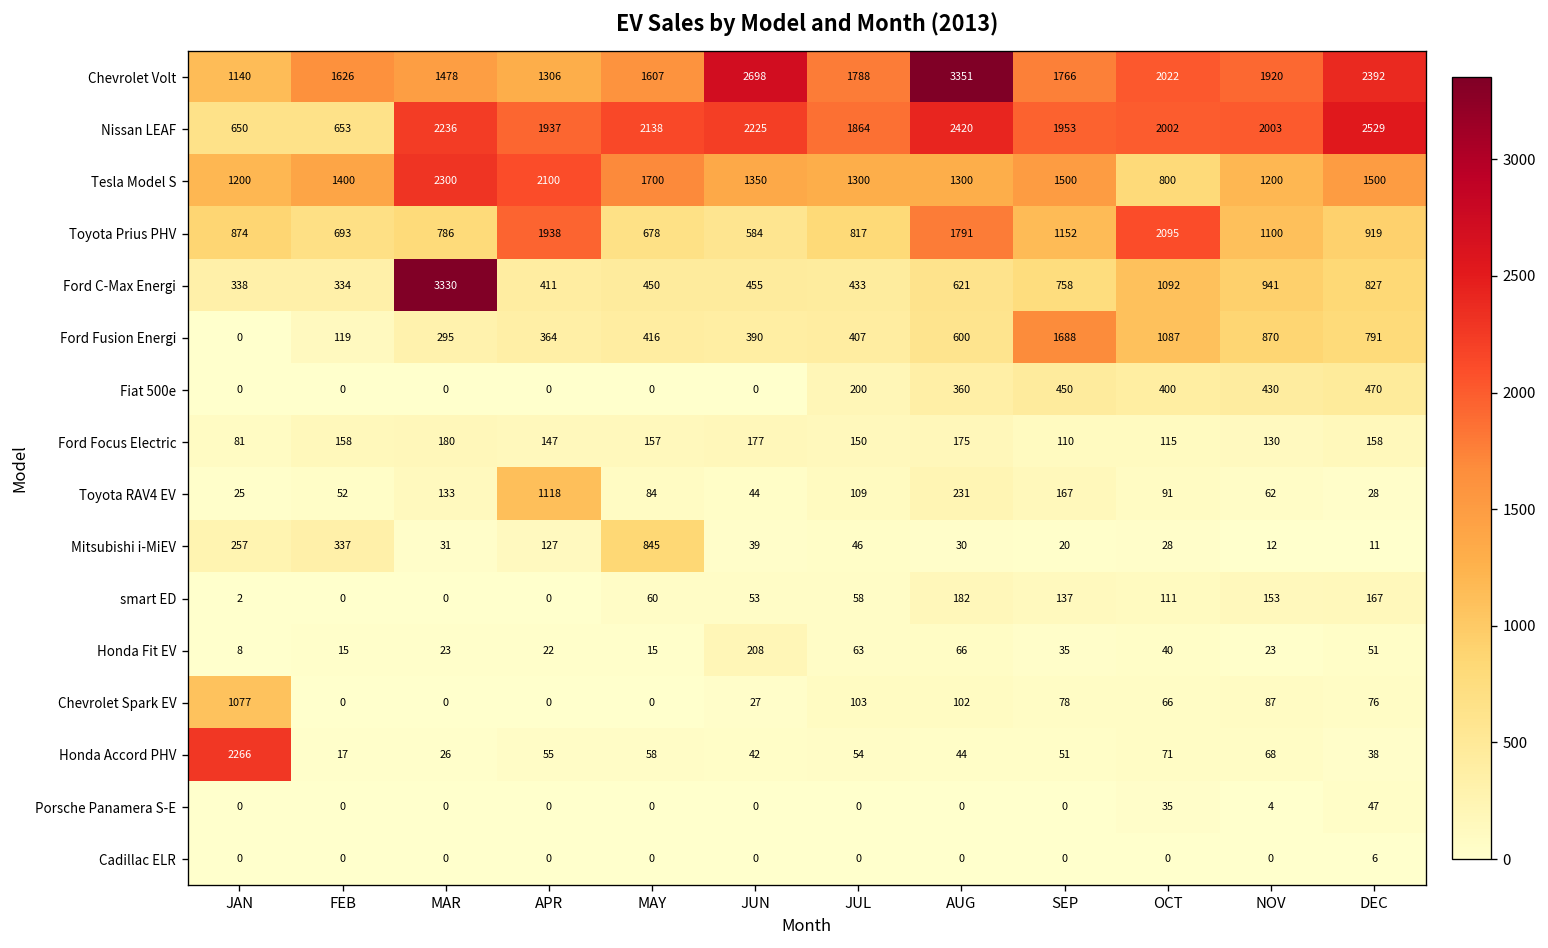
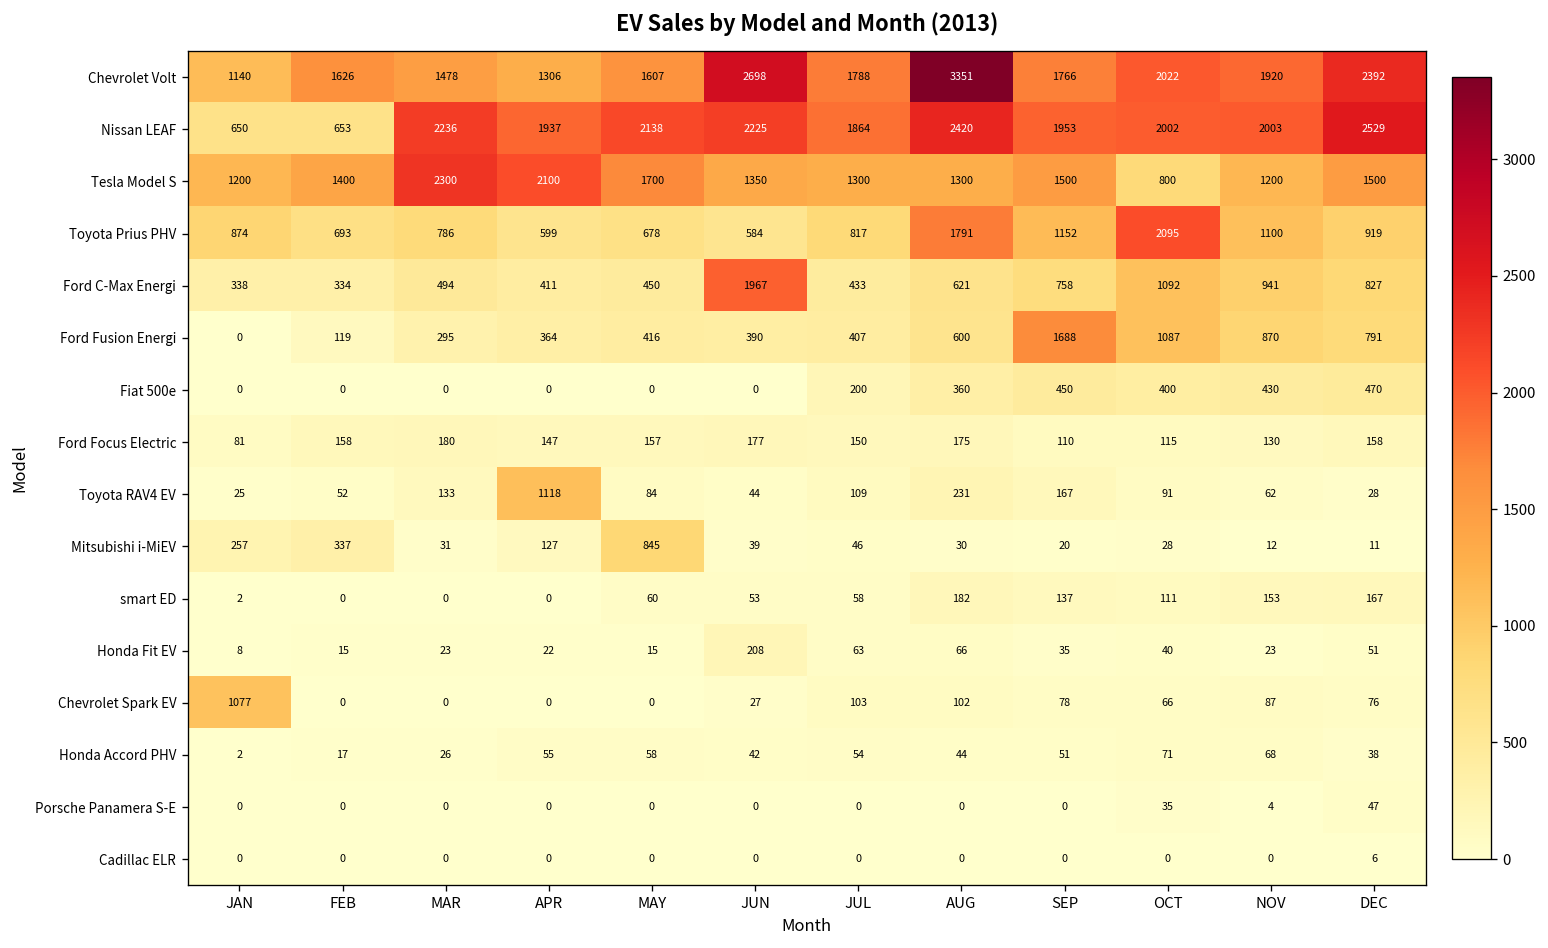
  {
    "Chevrolet Volt": {
      "JAN": 1140,
      "FEB": 1626,
      "MAR": 1478,
      "APR": 1306,
      "MAY": 1607,
      "JUN": 2698,
      "JUL": 1788,
      "AUG": 3351,
      "SEP": 1766,
      "OCT": 2022,
      "NOV": 1920,
      "DEC": 2392
    },
    "Nissan LEAF": {
      "JAN": 650,
      "FEB": 653,
      "MAR": 2236,
      "APR": 1937,
      "MAY": 2138,
      "JUN": 2225,
      "JUL": 1864,
      "AUG": 2420,
      "SEP": 1953,
      "OCT": 2002,
      "NOV": 2003,
      "DEC": 2529
    },
    "Tesla Model S": {
      "JAN": 1200,
      "FEB": 1400,
      "MAR": 2300,
      "APR": 2100,
      "MAY": 1700,
      "JUN": 1350,
      "JUL": 1300,
      "AUG": 1300,
      "SEP": 1500,
      "OCT": 800,
      "NOV": 1200,
      "DEC": 1500
    },
    "Toyota Prius PHV": {
      "JAN": 874,
      "FEB": 693,
      "MAR": 786,
-     "APR": 1938,
+     "APR": 599,
      "MAY": 678,
      "JUN": 584,
      "JUL": 817,
      "AUG": 1791,
      "SEP": 1152,
      "OCT": 2095,
      "NOV": 1100,
      "DEC": 919
    },
    "Ford C-Max Energi": {
      "JAN": 338,
      "FEB": 334,
-     "MAR": 3330,
+     "MAR": 494,
      "APR": 411,
      "MAY": 450,
-     "JUN": 455,
+     "JUN": 1967,
      "JUL": 433,
      "AUG": 621,
      "SEP": 758,
      "OCT": 1092,
      "NOV": 941,
      "DEC": 827
    },
    "Ford Fusion Energi": {
      "JAN": 0,
      "FEB": 119,
      "MAR": 295,
      "APR": 364,
      "MAY": 416,
      "JUN": 390,
      "JUL": 407,
      "AUG": 600,
      "SEP": 1688,
      "OCT": 1087,
      "NOV": 870,
      "DEC": 791
    },
    "Fiat 500e": {
      "JAN": 0,
      "FEB": 0,
      "MAR": 0,
      "APR": 0,
      "MAY": 0,
      "JUN": 0,
      "JUL": 200,
      "AUG": 360,
      "SEP": 450,
      "OCT": 400,
      "NOV": 430,
      "DEC": 470
    },
    "Ford Focus Electric": {
      "JAN": 81,
      "FEB": 158,
      "MAR": 180,
      "APR": 147,
      "MAY": 157,
      "JUN": 177,
      "JUL": 150,
      "AUG": 175,
      "SEP": 110,
      "OCT": 115,
      "NOV": 130,
      "DEC": 158
    },
    "Toyota RAV4 EV": {
      "JAN": 25,
      "FEB": 52,
      "MAR": 133,
      "APR": 1118,
      "MAY": 84,
      "JUN": 44,
      "JUL": 109,
      "AUG": 231,
      "SEP": 167,
      "OCT": 91,
      "NOV": 62,
      "DEC": 28
    },
    "Mitsubishi i-MiEV": {
      "JAN": 257,
      "FEB": 337,
      "MAR": 31,
      "APR": 127,
      "MAY": 845,
      "JUN": 39,
      "JUL": 46,
      "AUG": 30,
      "SEP": 20,
      "OCT": 28,
      "NOV": 12,
      "DEC": 11
    },
    "smart ED": {
      "JAN": 2,
      "FEB": 0,
      "MAR": 0,
      "APR": 0,
      "MAY": 60,
      "JUN": 53,
      "JUL": 58,
      "AUG": 182,
      "SEP": 137,
      "OCT": 111,
      "NOV": 153,
      "DEC": 167
    },
    "Honda Fit EV": {
      "JAN": 8,
      "FEB": 15,
      "MAR": 23,
      "APR": 22,
      "MAY": 15,
      "JUN": 208,
      "JUL": 63,
      "AUG": 66,
      "SEP": 35,
      "OCT": 40,
      "NOV": 23,
      "DEC": 51
    },
    "Chevrolet Spark EV": {
      "JAN": 1077,
      "FEB": 0,
      "MAR": 0,
      "APR": 0,
      "MAY": 0,
      "JUN": 27,
      "JUL": 103,
      "AUG": 102,
      "SEP": 78,
      "OCT": 66,
      "NOV": 87,
      "DEC": 76
    },
    "Honda Accord PHV": {
-     "JAN": 2266,
+     "JAN": 2,
      "FEB": 17,
      "MAR": 26,
      "APR": 55,
      "MAY": 58,
      "JUN": 42,
      "JUL": 54,
      "AUG": 44,
      "SEP": 51,
      "OCT": 71,
      "NOV": 68,
      "DEC": 38
    },
    "Porsche Panamera S-E": {
      "JAN": 0,
      "FEB": 0,
      "MAR": 0,
      "APR": 0,
      "MAY": 0,
      "JUN": 0,
      "JUL": 0,
      "AUG": 0,
      "SEP": 0,
      "OCT": 35,
      "NOV": 4,
      "DEC": 47
    },
    "Cadillac ELR": {
      "JAN": 0,
      "FEB": 0,
      "MAR": 0,
      "APR": 0,
      "MAY": 0,
      "JUN": 0,
      "JUL": 0,
      "AUG": 0,
      "SEP": 0,
      "OCT": 0,
      "NOV": 0,
      "DEC": 6
    }
  }
